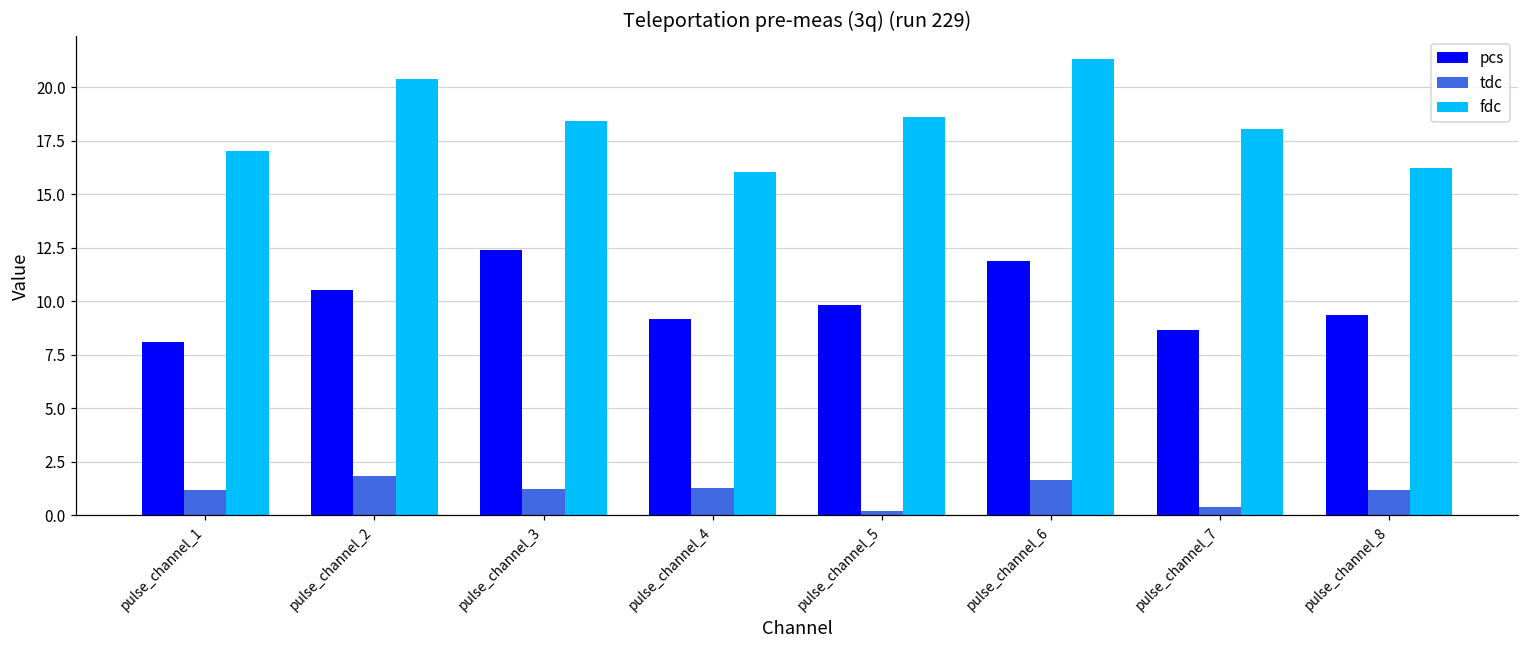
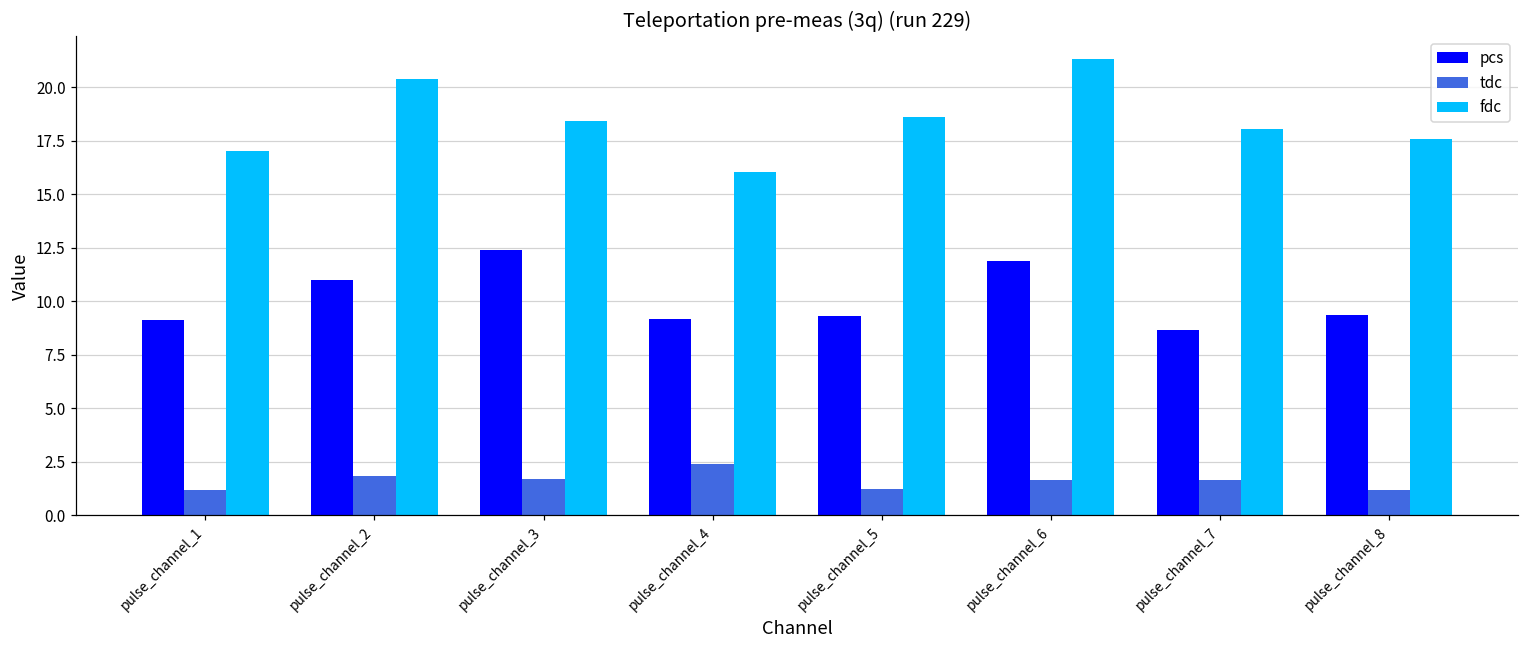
  {
    "pcs": {
-     "pulse_channel_1": 8.1,
-     "pulse_channel_2": 10.5,
+     "pulse_channel_1": 9.1,
+     "pulse_channel_2": 11.0,
      "pulse_channel_3": 12.4,
      "pulse_channel_4": 9.2,
-     "pulse_channel_5": 9.8,
+     "pulse_channel_5": 9.3,
      "pulse_channel_6": 11.9,
      "pulse_channel_7": 8.6,
      "pulse_channel_8": 9.4
    },
    "tdc": {
      "pulse_channel_1": 1.2,
      "pulse_channel_2": 1.9,
-     "pulse_channel_3": 1.2,
-     "pulse_channel_4": 1.3,
-     "pulse_channel_5": 0.2,
+     "pulse_channel_3": 1.7,
+     "pulse_channel_4": 2.4,
+     "pulse_channel_5": 1.2,
      "pulse_channel_6": 1.7,
-     "pulse_channel_7": 0.4,
+     "pulse_channel_7": 1.7,
      "pulse_channel_8": 1.2
    },
    "fdc": {
      "pulse_channel_1": 17.0,
      "pulse_channel_2": 20.4,
      "pulse_channel_3": 18.4,
      "pulse_channel_4": 16.0,
      "pulse_channel_5": 18.6,
      "pulse_channel_6": 21.3,
      "pulse_channel_7": 18.1,
-     "pulse_channel_8": 16.2
+     "pulse_channel_8": 17.6
    }
  }
